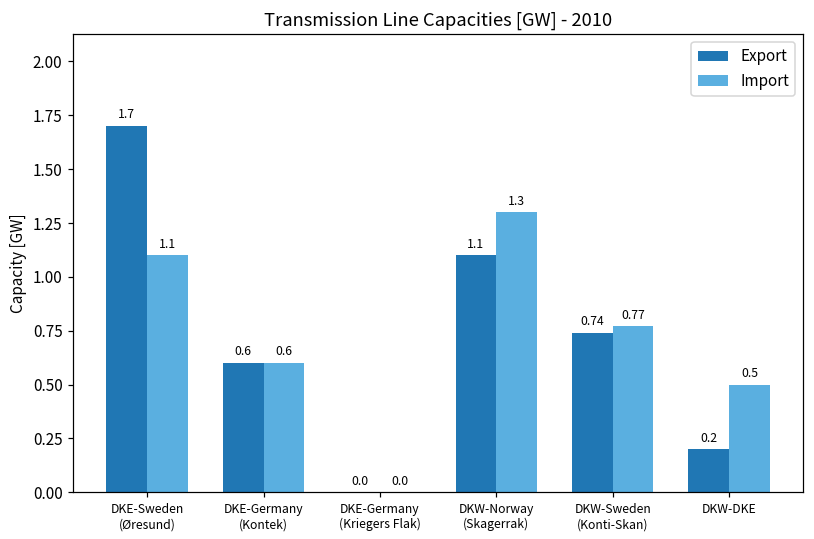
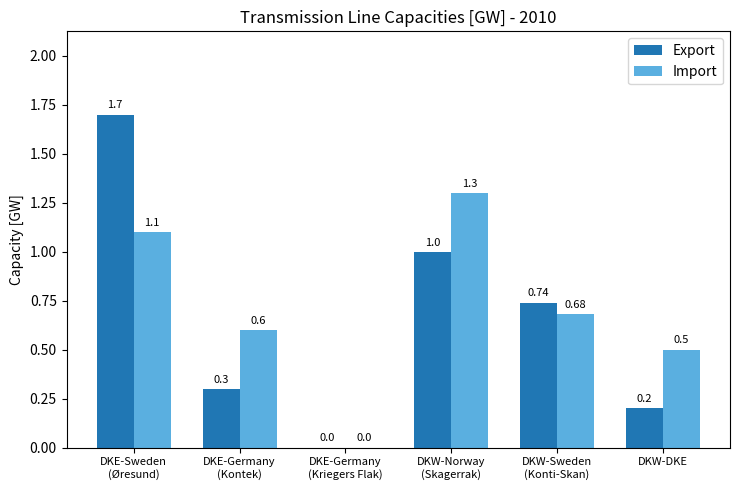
  {
    "Export": {
      "DKE-Sweden (Øresund)": 1.7,
-     "DKE-Germany (Kontek)": 0.6,
+     "DKE-Germany (Kontek)": 0.3,
      "DKE-Germany (Kriegers Flak)": 0.0,
-     "DKW-Norway (Skagerrak)": 1.1,
+     "DKW-Norway (Skagerrak)": 1.0,
      "DKW-Sweden (Konti-Skan)": 0.74,
      "DKW-DKE": 0.2
    },
    "Import": {
      "DKE-Sweden (Øresund)": 1.1,
      "DKE-Germany (Kontek)": 0.6,
      "DKE-Germany (Kriegers Flak)": 0.0,
      "DKW-Norway (Skagerrak)": 1.3,
-     "DKW-Sweden (Konti-Skan)": 0.77,
+     "DKW-Sweden (Konti-Skan)": 0.68,
      "DKW-DKE": 0.5
    }
  }
